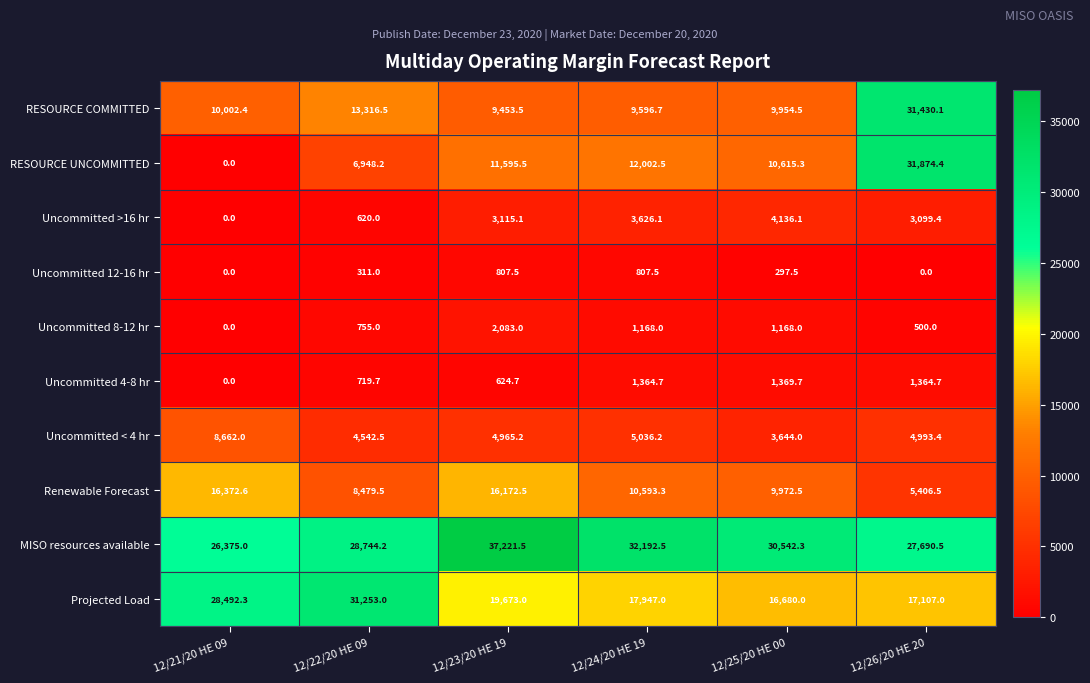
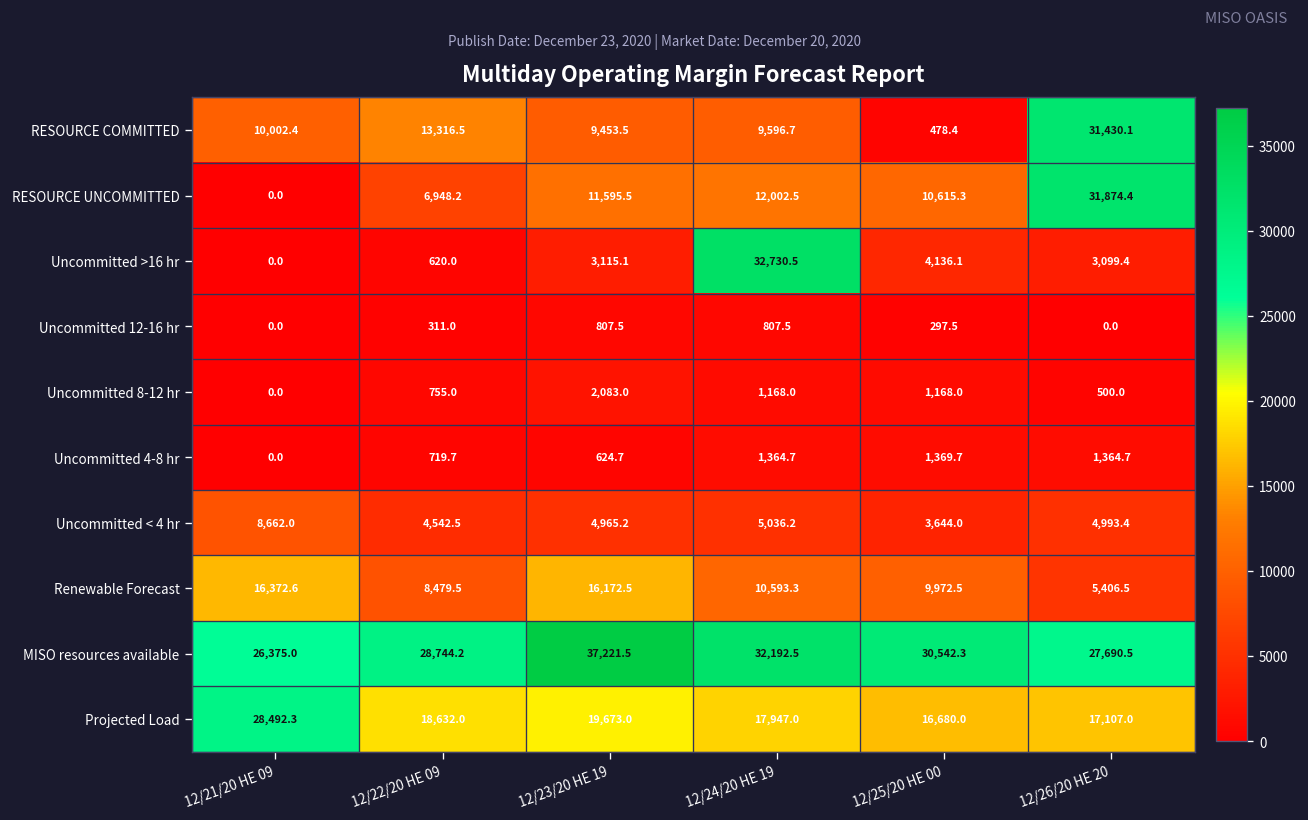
  {
    "RESOURCE COMMITTED": {
      "12/21/20 HE 09": "10,002.4",
      "12/22/20 HE 09": "13,316.5",
      "12/23/20 HE 19": "9,453.5",
      "12/24/20 HE 19": "9,596.7",
-     "12/25/20 HE 00": "9,954.5",
+     "12/25/20 HE 00": "478.4",
      "12/26/20 HE 20": "31,430.1"
    },
    "RESOURCE UNCOMMITTED": {
      "12/21/20 HE 09": "0.0",
      "12/22/20 HE 09": "6,948.2",
      "12/23/20 HE 19": "11,595.5",
      "12/24/20 HE 19": "12,002.5",
      "12/25/20 HE 00": "10,615.3",
      "12/26/20 HE 20": "31,874.4"
    },
    "Uncommitted >16 hr": {
      "12/21/20 HE 09": "0.0",
      "12/22/20 HE 09": "620.0",
      "12/23/20 HE 19": "3,115.1",
-     "12/24/20 HE 19": "3,626.1",
+     "12/24/20 HE 19": "32,730.5",
      "12/25/20 HE 00": "4,136.1",
      "12/26/20 HE 20": "3,099.4"
    },
    "Uncommitted 12-16 hr": {
      "12/21/20 HE 09": "0.0",
      "12/22/20 HE 09": "311.0",
      "12/23/20 HE 19": "807.5",
      "12/24/20 HE 19": "807.5",
      "12/25/20 HE 00": "297.5",
      "12/26/20 HE 20": "0.0"
    },
    "Uncommitted 8-12 hr": {
      "12/21/20 HE 09": "0.0",
      "12/22/20 HE 09": "755.0",
      "12/23/20 HE 19": "2,083.0",
      "12/24/20 HE 19": "1,168.0",
      "12/25/20 HE 00": "1,168.0",
      "12/26/20 HE 20": "500.0"
    },
    "Uncommitted 4-8 hr": {
      "12/21/20 HE 09": "0.0",
      "12/22/20 HE 09": "719.7",
      "12/23/20 HE 19": "624.7",
      "12/24/20 HE 19": "1,364.7",
      "12/25/20 HE 00": "1,369.7",
      "12/26/20 HE 20": "1,364.7"
    },
    "Uncommitted < 4 hr": {
      "12/21/20 HE 09": "8,662.0",
      "12/22/20 HE 09": "4,542.5",
      "12/23/20 HE 19": "4,965.2",
      "12/24/20 HE 19": "5,036.2",
      "12/25/20 HE 00": "3,644.0",
      "12/26/20 HE 20": "4,993.4"
    },
    "Renewable Forecast": {
      "12/21/20 HE 09": "16,372.6",
      "12/22/20 HE 09": "8,479.5",
      "12/23/20 HE 19": "16,172.5",
      "12/24/20 HE 19": "10,593.3",
      "12/25/20 HE 00": "9,972.5",
      "12/26/20 HE 20": "5,406.5"
    },
    "MISO resources available": {
      "12/21/20 HE 09": "26,375.0",
      "12/22/20 HE 09": "28,744.2",
      "12/23/20 HE 19": "37,221.5",
      "12/24/20 HE 19": "32,192.5",
      "12/25/20 HE 00": "30,542.3",
      "12/26/20 HE 20": "27,690.5"
    },
    "Projected Load": {
      "12/21/20 HE 09": "28,492.3",
-     "12/22/20 HE 09": "31,253.0",
+     "12/22/20 HE 09": "18,632.0",
      "12/23/20 HE 19": "19,673.0",
      "12/24/20 HE 19": "17,947.0",
      "12/25/20 HE 00": "16,680.0",
      "12/26/20 HE 20": "17,107.0"
    }
  }
